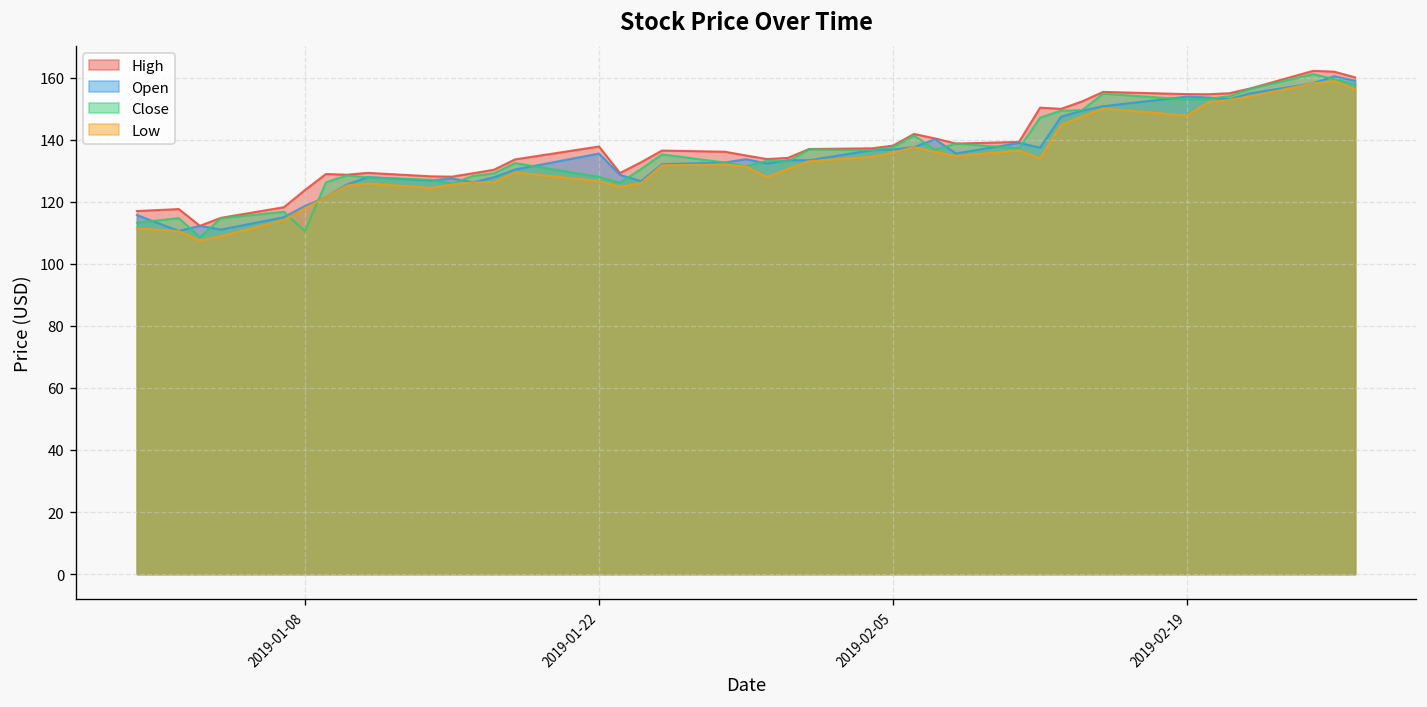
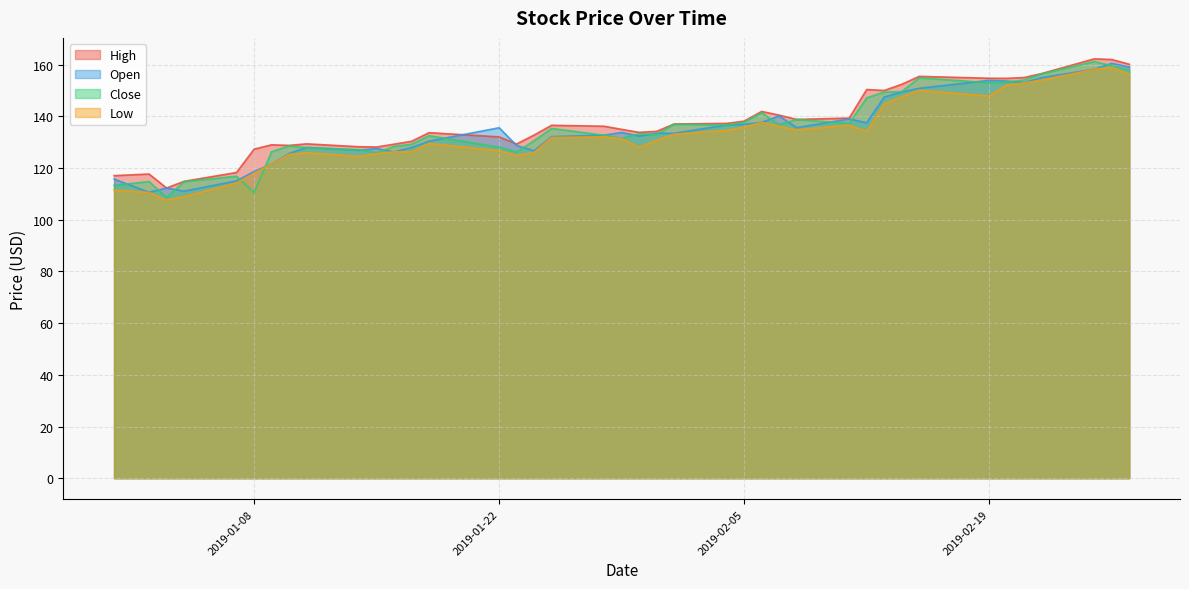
  {
    "High": {
-     "2019-01-08": 124,
-     "2019-01-22": 138
+     "2019-01-08": 127,
+     "2019-01-22": 132
    },
    "Open": {
      "2019-01-22": 136
    },
    "Close": {
      "2019-01-08": 111,
      "2019-01-22": 128
    },
    "Low": {
      "2019-01-22": 127,
      "2019-02-05": 136,
      "2019-02-19": 148
    }
  }
